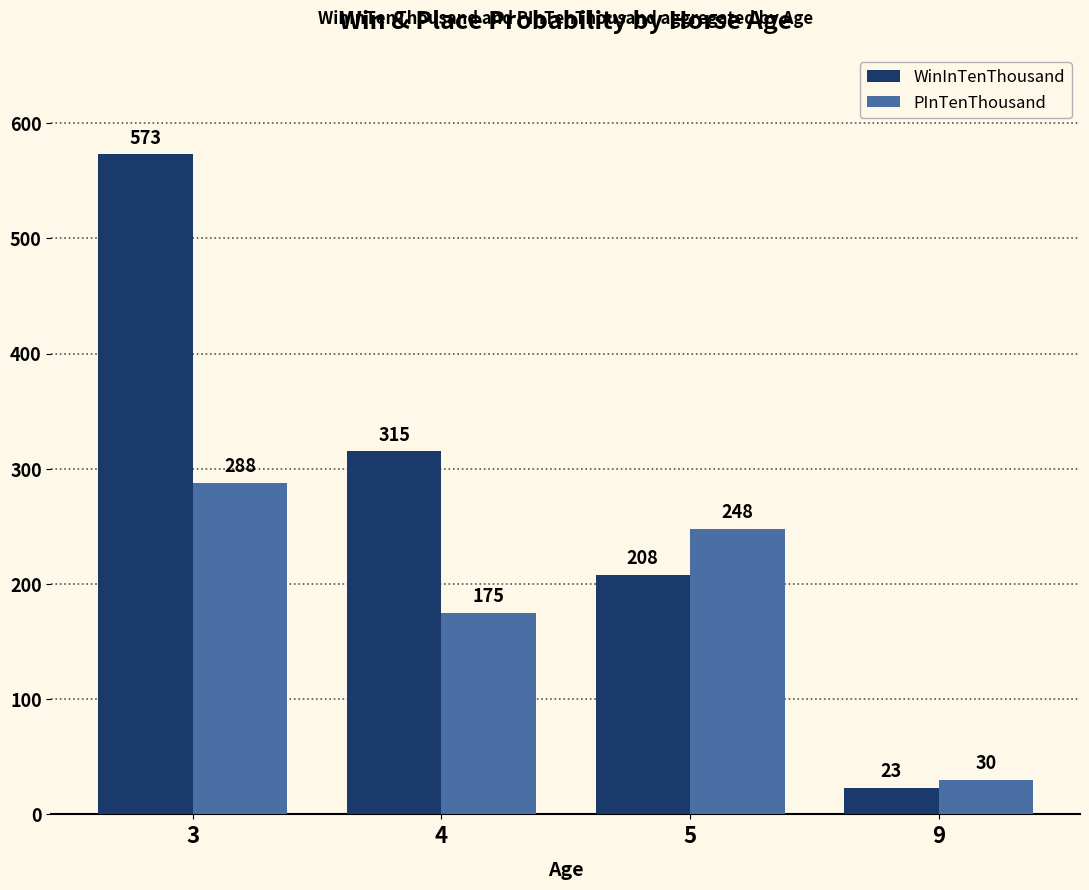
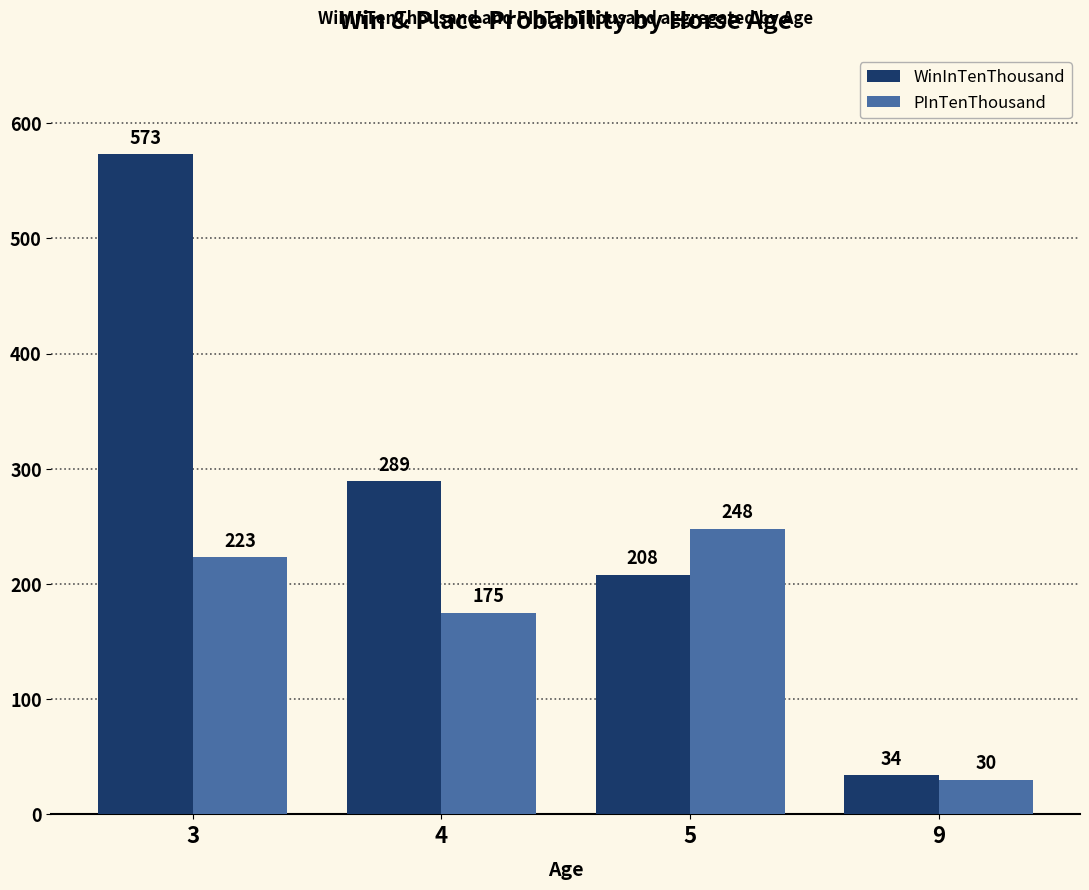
  {
    "WinInTenThousand": {
      "3": 573,
-     "4": 315,
+     "4": 289,
      "5": 208,
-     "9": 23
+     "9": 34
    },
    "PInTenThousand": {
-     "3": 288,
+     "3": 223,
      "4": 175,
      "5": 248,
      "9": 30
    }
  }
